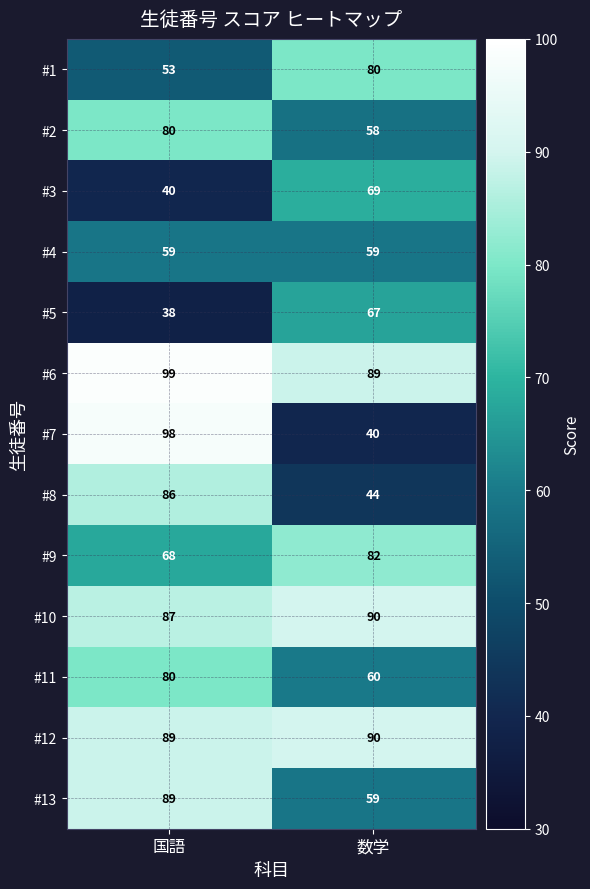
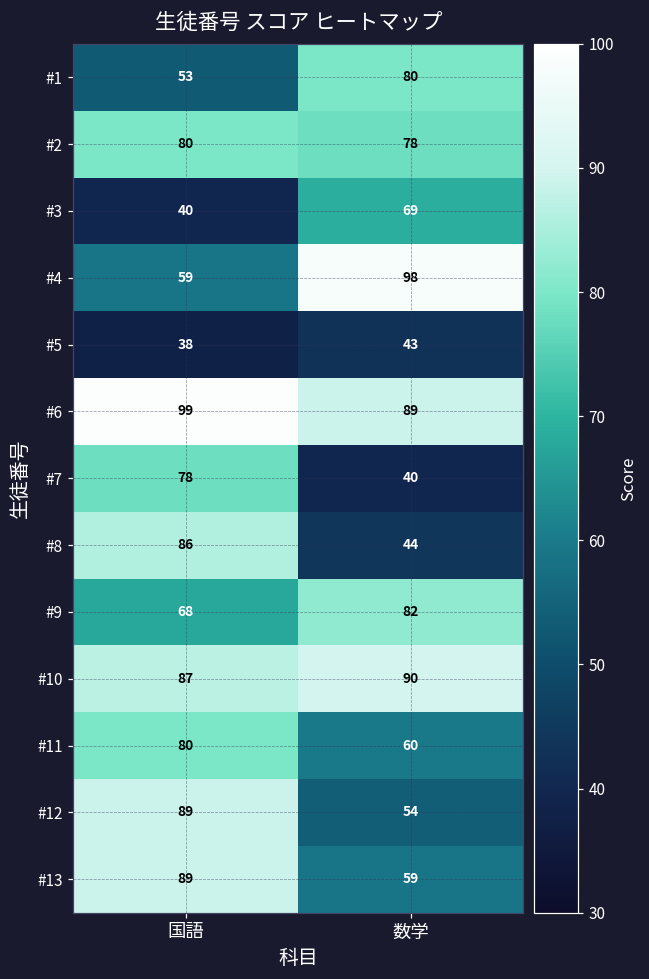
  {
    "#1": {
      "国語": 53,
      "数学": 80
    },
    "#2": {
      "国語": 80,
-     "数学": 58
+     "数学": 78
    },
    "#3": {
      "国語": 40,
      "数学": 69
    },
    "#4": {
      "国語": 59,
-     "数学": 59
+     "数学": 98
    },
    "#5": {
      "国語": 38,
-     "数学": 67
+     "数学": 43
    },
    "#6": {
      "国語": 99,
      "数学": 89
    },
    "#7": {
-     "国語": 98,
+     "国語": 78,
      "数学": 40
    },
    "#8": {
      "国語": 86,
      "数学": 44
    },
    "#9": {
      "国語": 68,
      "数学": 82
    },
    "#10": {
      "国語": 87,
      "数学": 90
    },
    "#11": {
      "国語": 80,
      "数学": 60
    },
    "#12": {
      "国語": 89,
-     "数学": 90
+     "数学": 54
    },
    "#13": {
      "国語": 89,
      "数学": 59
    }
  }
